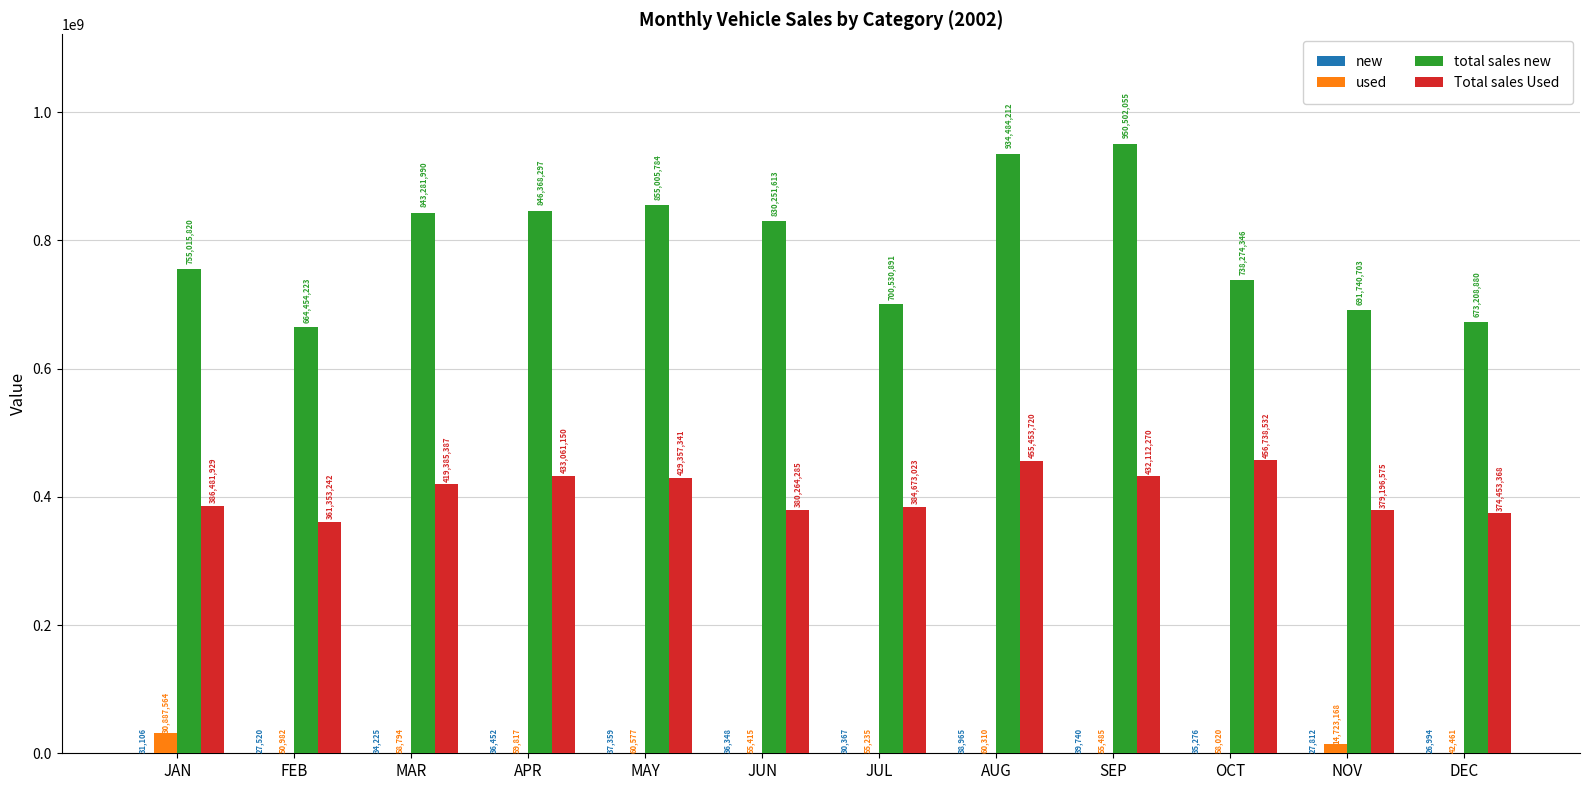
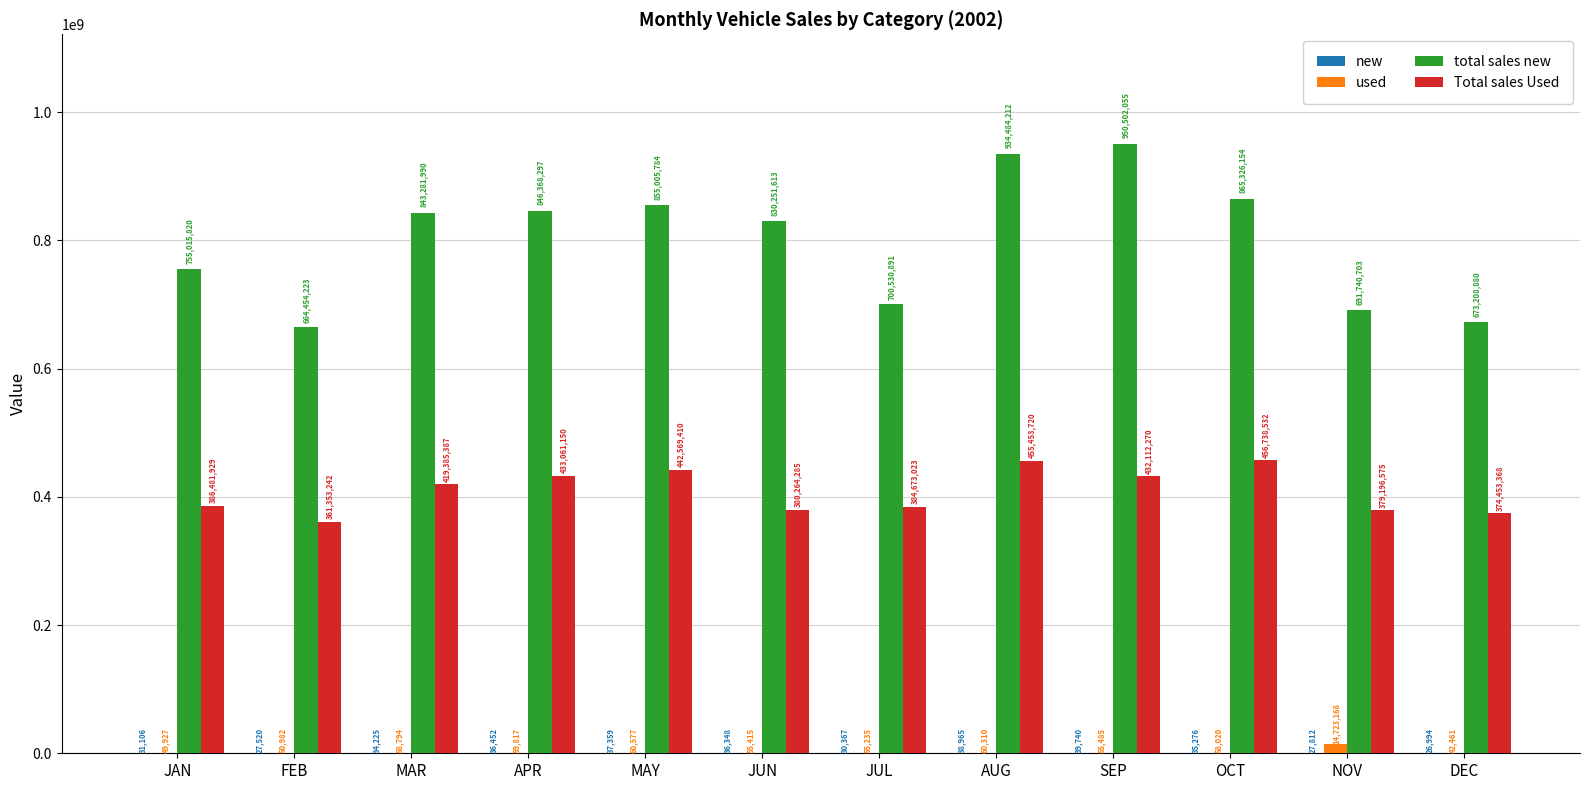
  {
    "new": {
      "JAN": "31,106",
      "FEB": "27,520",
      "MAR": "34,225",
      "APR": "36,452",
      "MAY": "37,359",
      "JUN": "36,348",
      "JUL": "30,367",
      "AUG": "38,965",
      "SEP": "39,740",
      "OCT": "35,276",
      "NOV": "27,812",
      "DEC": "26,994"
    },
    "used": {
-     "JAN": "30,887,564",
+     "JAN": "49,927",
      "FEB": "50,982",
      "MAR": "58,794",
      "APR": "59,817",
      "MAY": "60,577",
      "JUN": "55,415",
      "JUL": "55,235",
      "AUG": "60,310",
      "SEP": "55,485",
      "OCT": "58,020",
      "NOV": "14,723,168",
      "DEC": "42,461"
    },
    "total sales new": {
      "JAN": "755,015,820",
      "FEB": "664,454,223",
      "MAR": "843,281,990",
      "APR": "846,368,297",
      "MAY": "855,005,784",
      "JUN": "830,251,613",
      "JUL": "700,530,891",
      "AUG": "934,484,212",
      "SEP": "950,502,055",
-     "OCT": "738,274,346",
+     "OCT": "865,326,154",
      "NOV": "691,740,703",
      "DEC": "673,208,880"
    },
    "Total sales Used": {
      "JAN": "386,481,929",
      "FEB": "361,353,242",
      "MAR": "419,385,387",
      "APR": "433,061,150",
-     "MAY": "429,357,341",
+     "MAY": "442,569,410",
      "JUN": "380,264,285",
      "JUL": "384,673,023",
      "AUG": "455,453,720",
      "SEP": "432,112,270",
      "OCT": "456,738,532",
      "NOV": "379,196,575",
      "DEC": "374,453,368"
    }
  }
